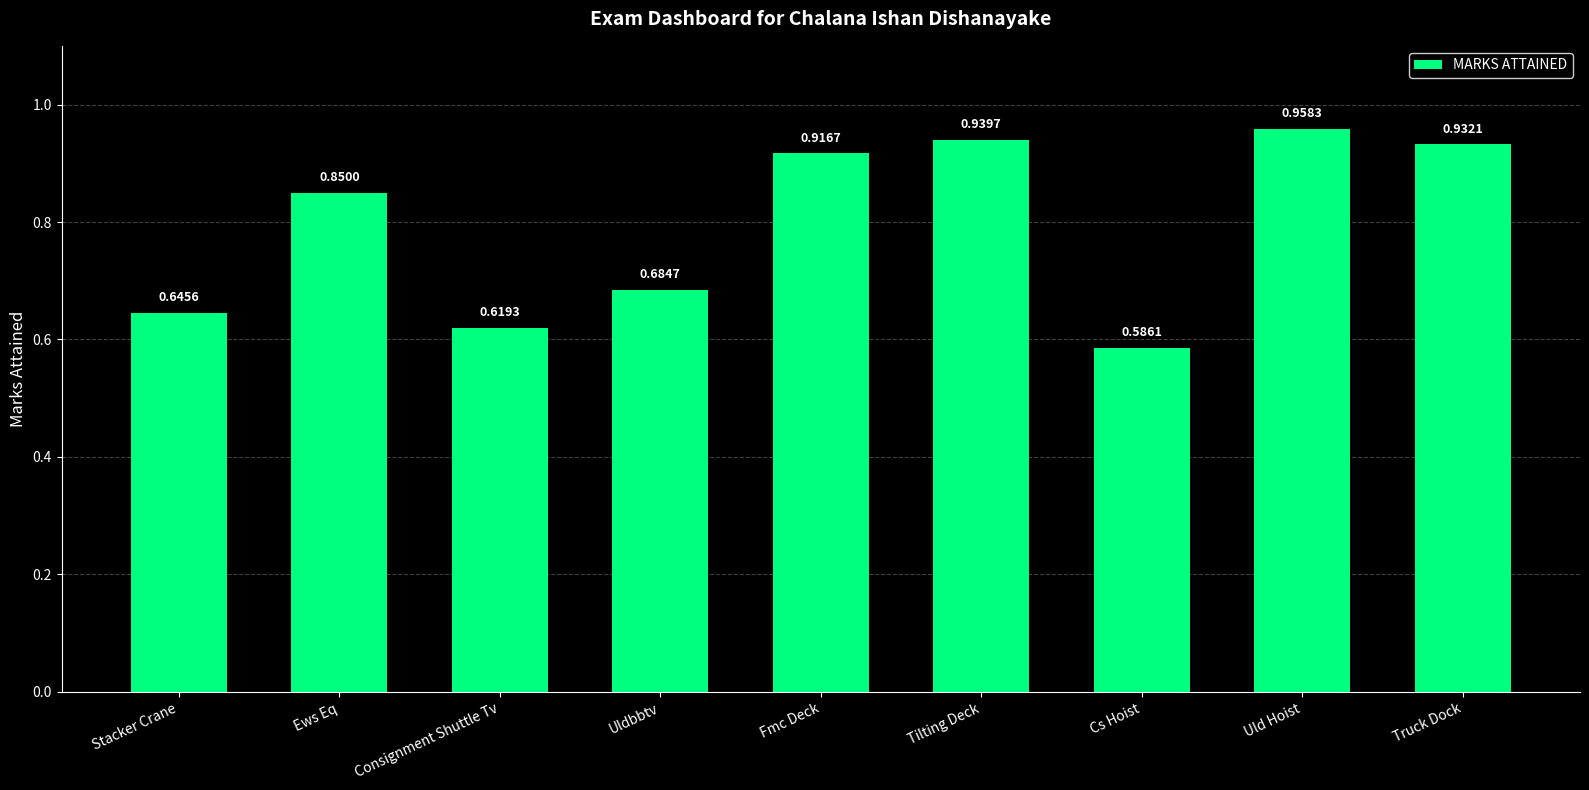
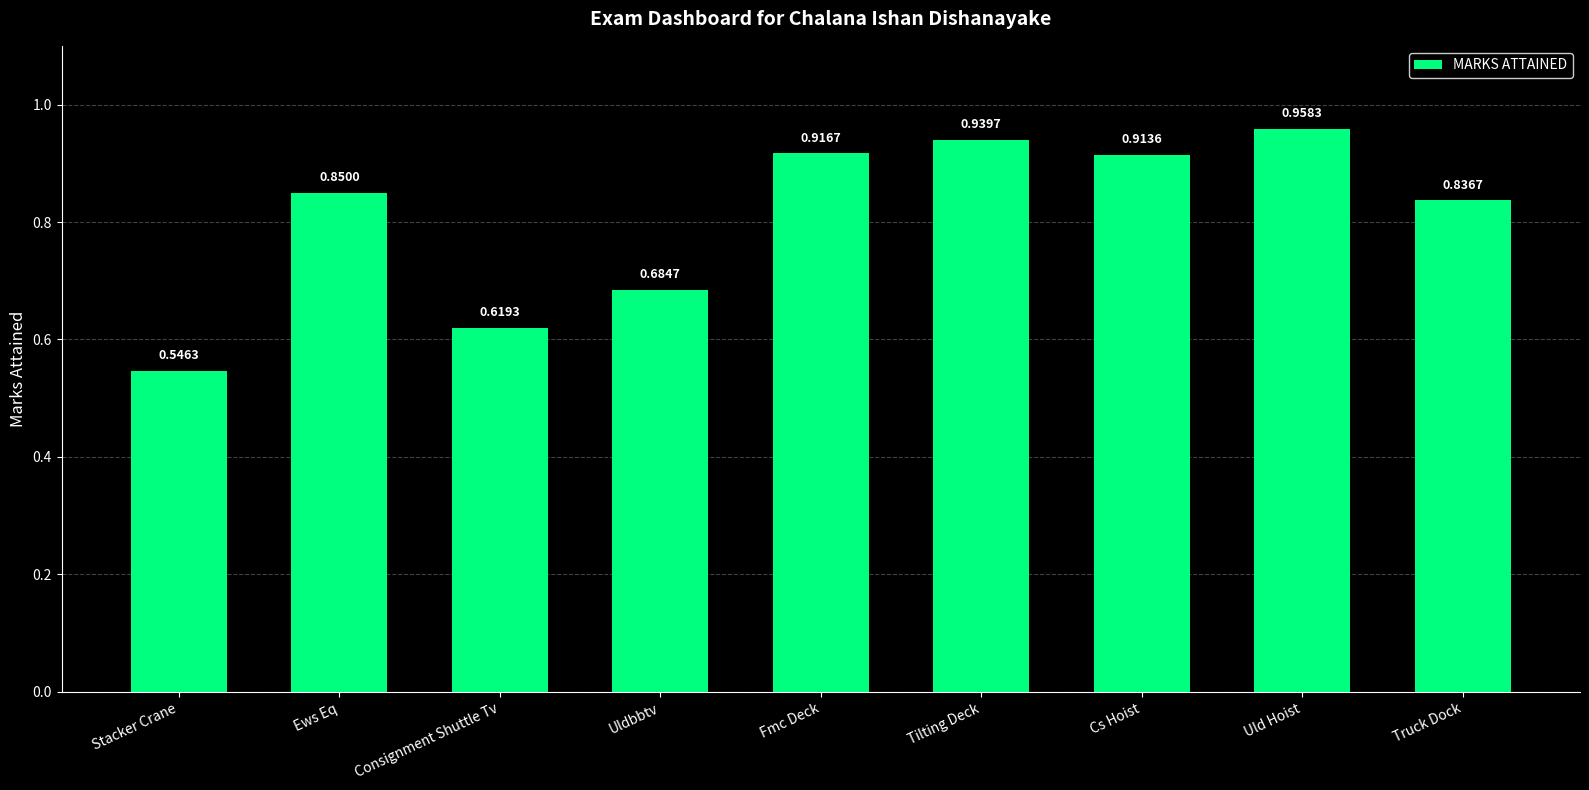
  {
-   "Stacker Crane": 0.6456,
+   "Stacker Crane": 0.5463,
    "Ews Eq": 0.8500,
    "Consignment Shuttle Tv": 0.6193,
    "Uldbbtv": 0.6847,
    "Fmc Deck": 0.9167,
    "Tilting Deck": 0.9397,
-   "Cs Hoist": 0.5861,
+   "Cs Hoist": 0.9136,
    "Uld Hoist": 0.9583,
-   "Truck Dock": 0.9321
+   "Truck Dock": 0.8367
  }
